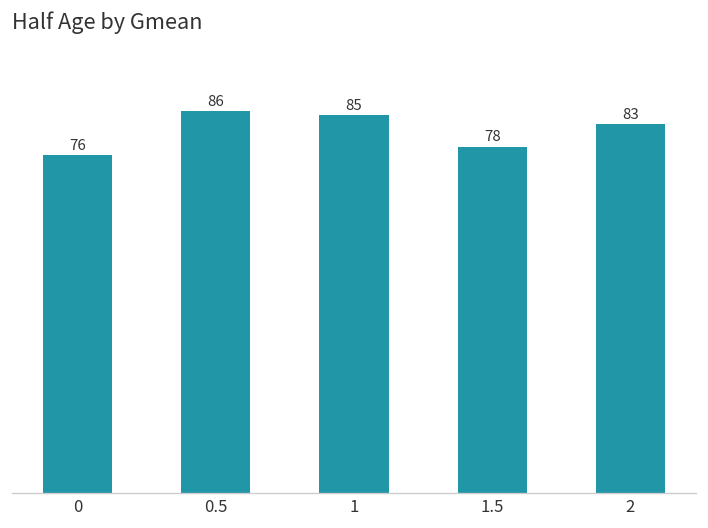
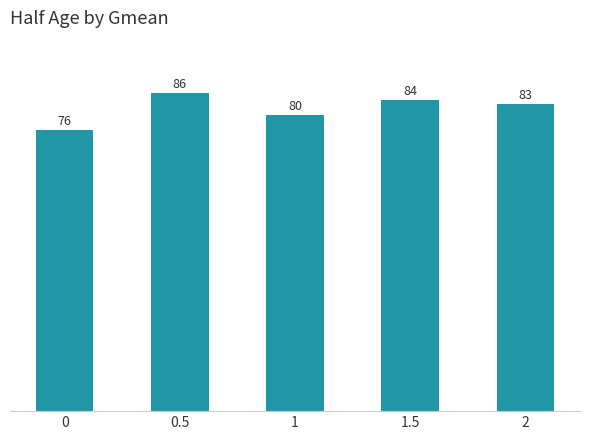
  {
    "0": 76,
    "0.5": 86,
-   "1": 85,
-   "1.5": 78,
+   "1": 80,
+   "1.5": 84,
    "2": 83
  }
